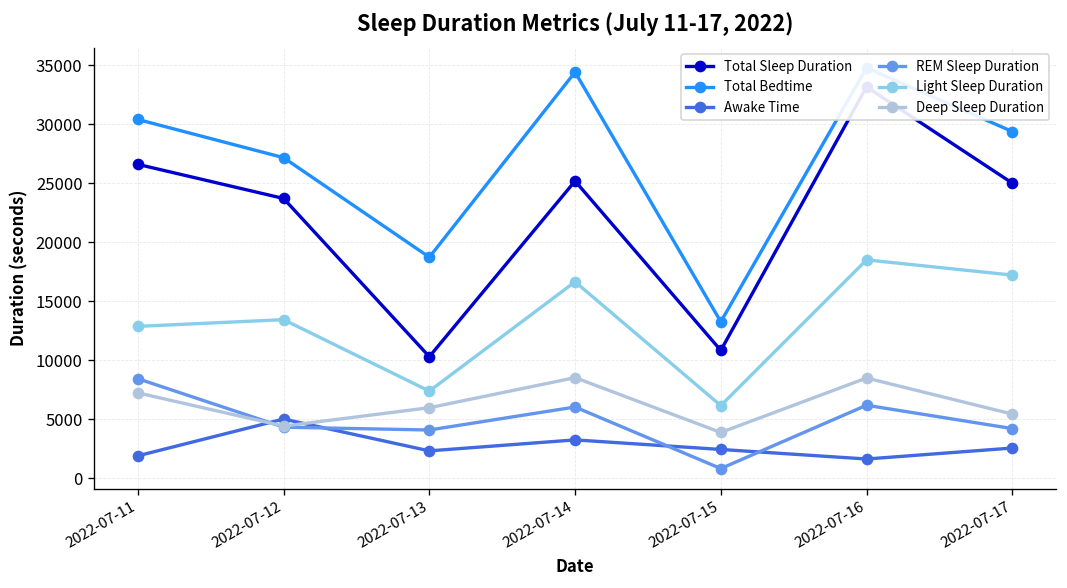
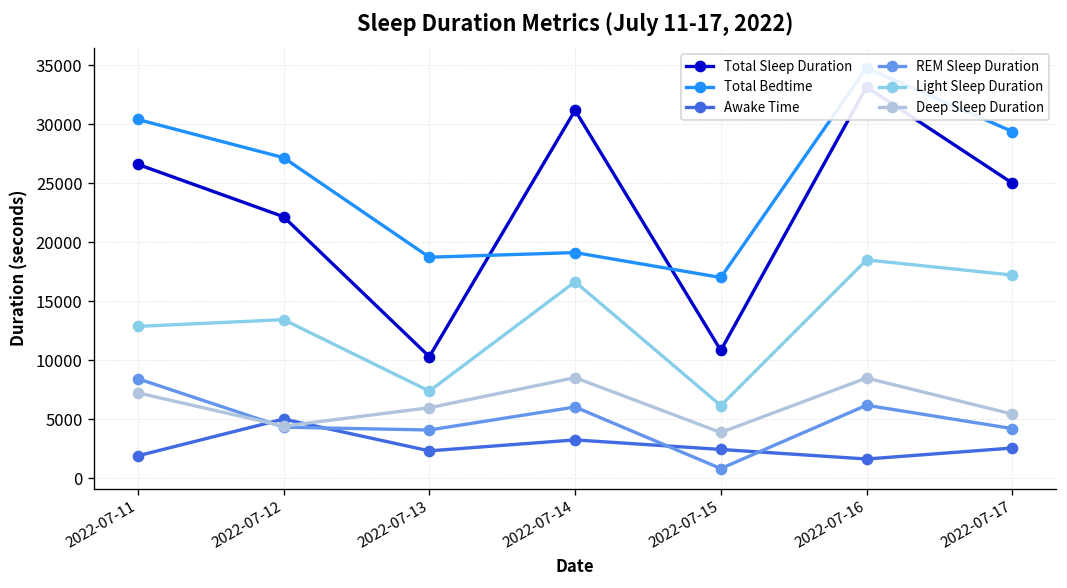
  {
    "Total Sleep Duration": {
      "2022-07-11": 27000,
-     "2022-07-12": 24000,
+     "2022-07-12": 22000,
      "2022-07-13": 10000,
-     "2022-07-14": 25000,
+     "2022-07-14": 31000,
      "2022-07-15": 11000,
      "2022-07-17": 25000
    },
    "Total Bedtime": {
      "2022-07-11": 30000,
      "2022-07-12": 27000,
      "2022-07-13": 19000,
-     "2022-07-14": 34000,
-     "2022-07-15": 13000,
+     "2022-07-14": 19000,
+     "2022-07-15": 17000,
      "2022-07-17": 29000
    }
  }
